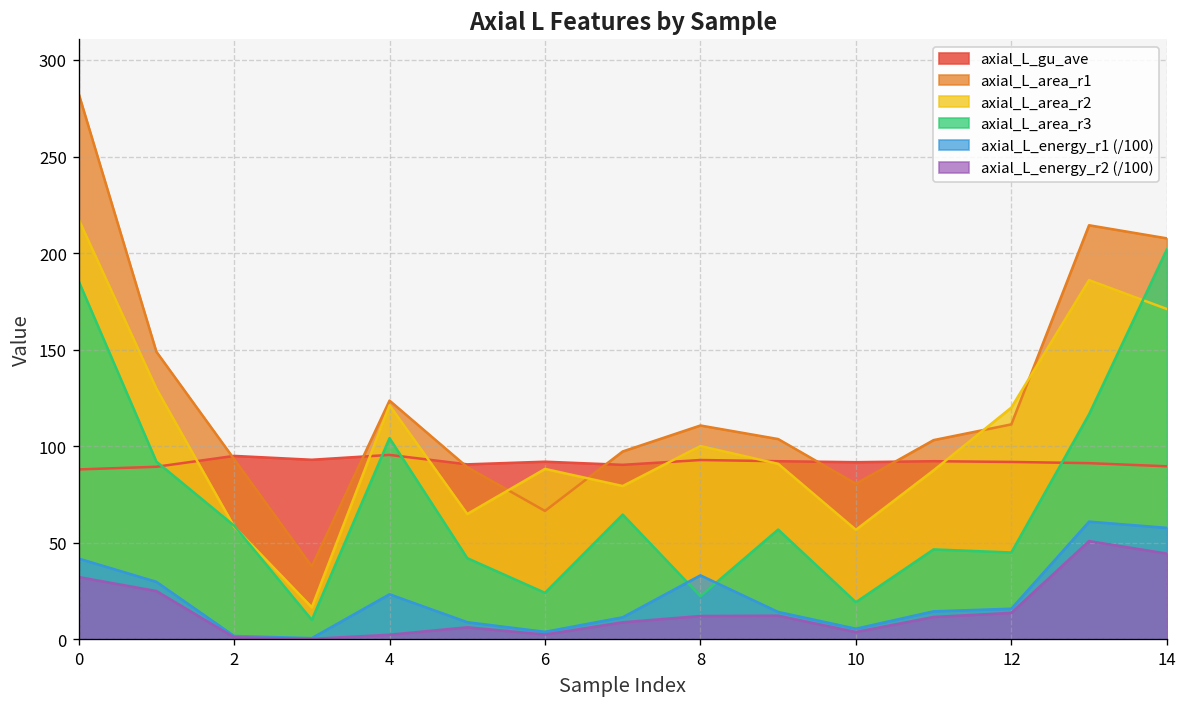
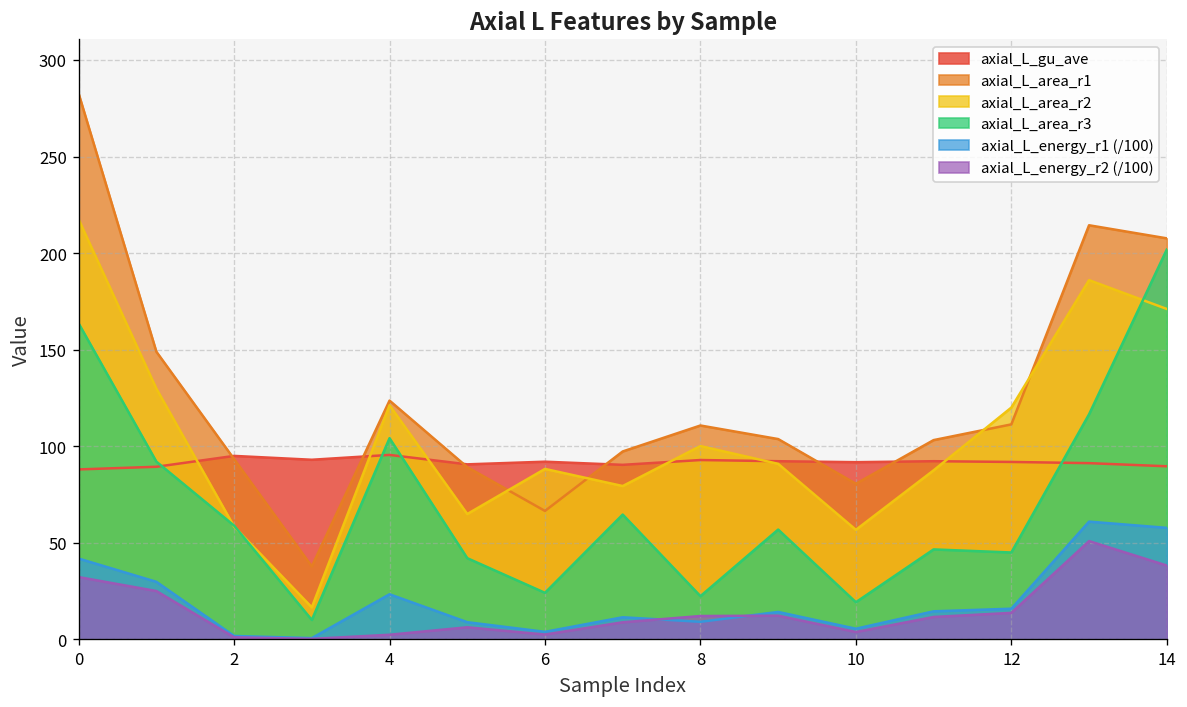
  {
    "axial_L_area_r2": {
      "0": 217,
      "4": 121,
      "6": 88,
      "8": 100,
      "10": 57,
      "12": 120,
      "14": 171
    },
    "axial_L_area_r3": {
-     "0": 185,
+     "0": 164,
      "4": 104,
      "6": 24,
      "8": 22,
      "10": 19,
      "12": 45,
      "14": 202
    },
    "axial_L_energy_r1 (/100)": {
      "0": 42,
      "4": 23,
-     "8": 33,
+     "8": 9,
      "10": 6,
      "12": 16,
      "14": 58
    },
    "axial_L_energy_r2 (/100)": {
      "0": 32,
      "4": 2,
      "8": 12,
      "10": 4,
      "12": 14,
-     "14": 44
+     "14": 38
    }
  }
